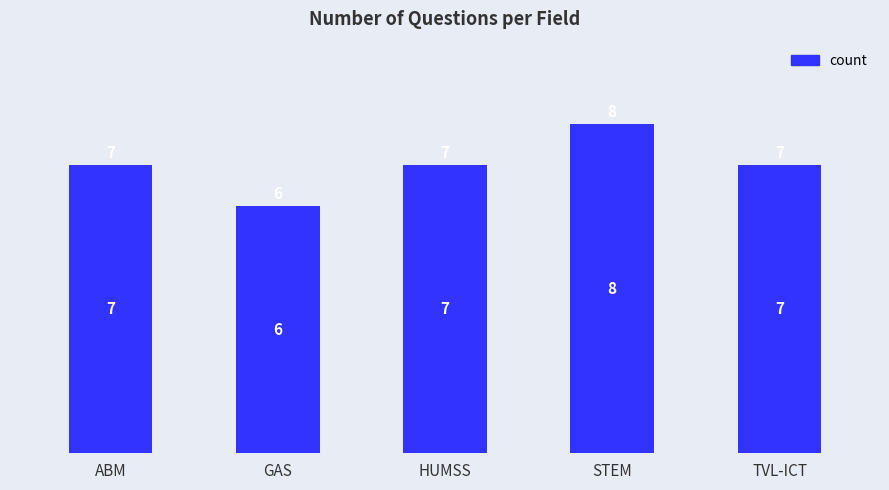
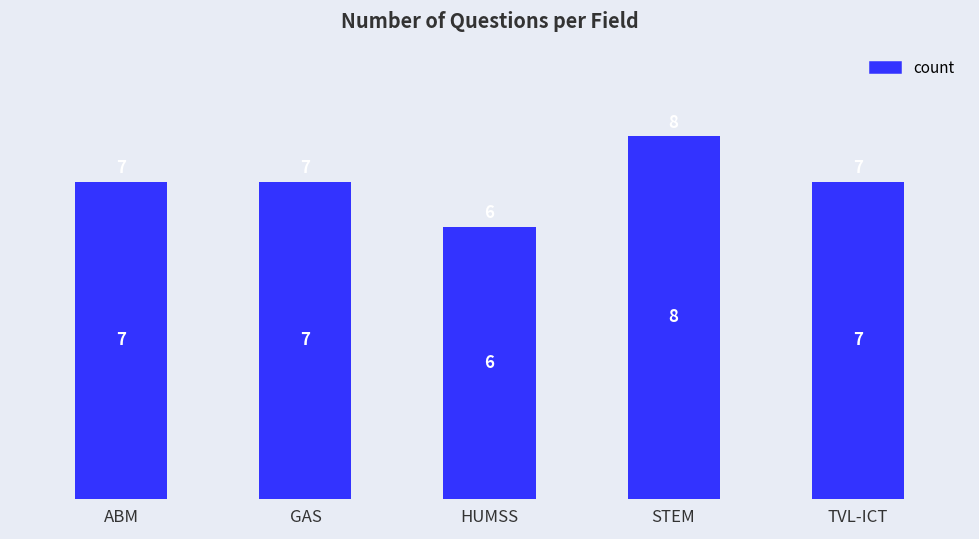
  {
    "ABM": 7,
-   "GAS": 6,
-   "HUMSS": 7,
+   "GAS": 7,
+   "HUMSS": 6,
    "STEM": 8,
    "TVL-ICT": 7
  }
